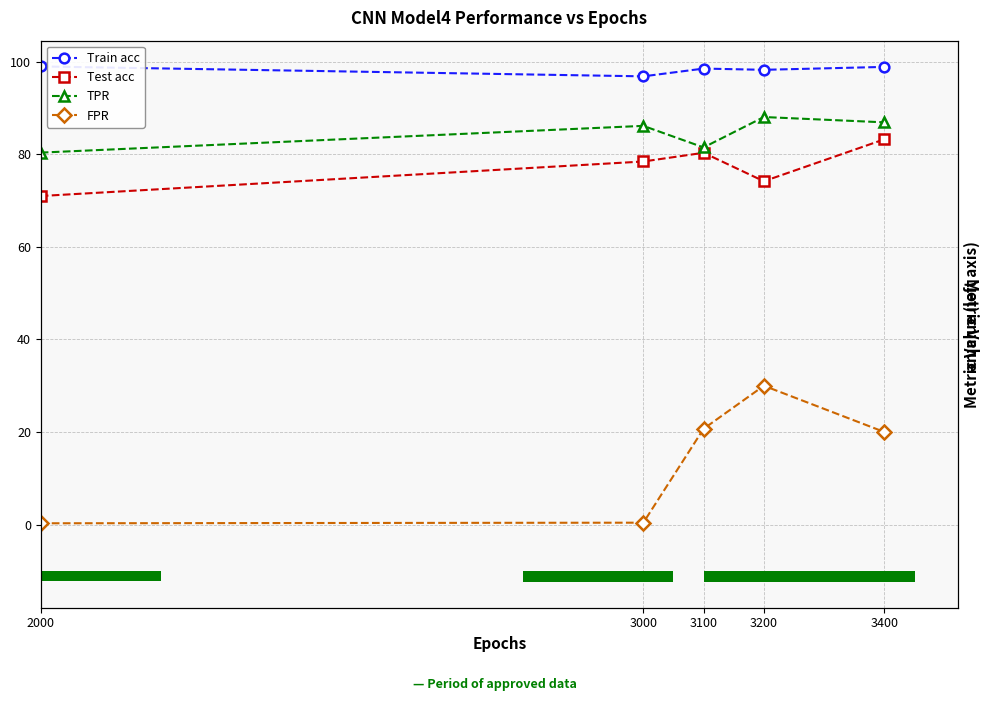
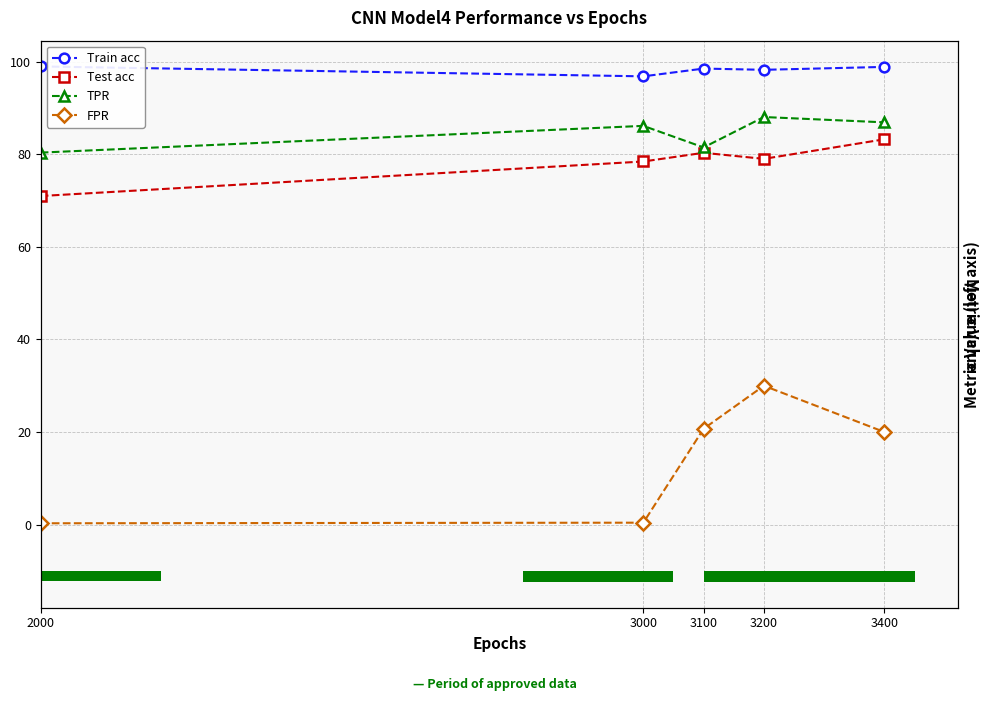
  {
    "Train acc": {
      "2000": 99,
      "3000": 97,
      "3100": 99,
      "3200": 98,
      "3400": 99
    },
    "Test acc": {
      "2000": 71,
      "3000": 78,
      "3100": 80,
-     "3200": 74,
+     "3200": 79,
      "3400": 83
    },
    "FPR": {
      "2000": 0,
      "3000": 0,
      "3100": 21,
      "3200": 30,
      "3400": 20
    }
  }
